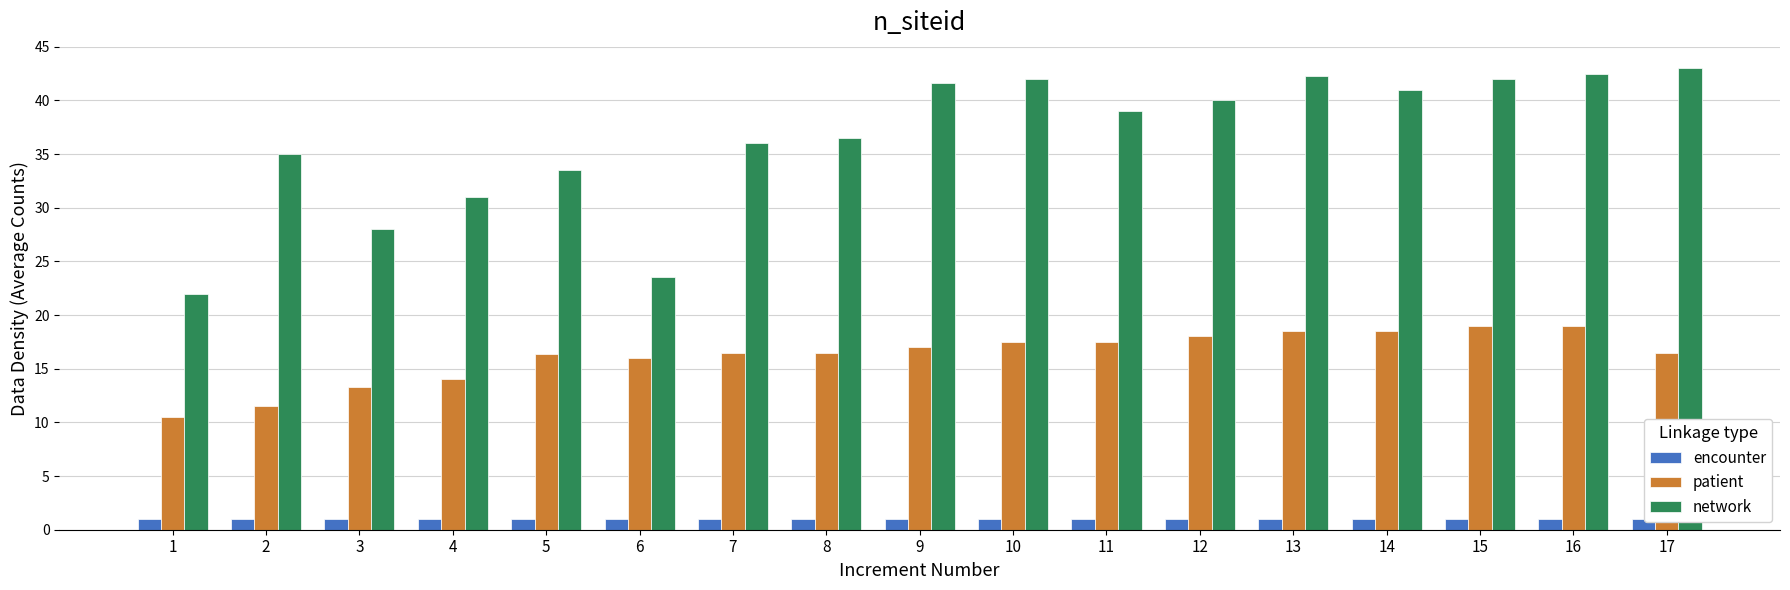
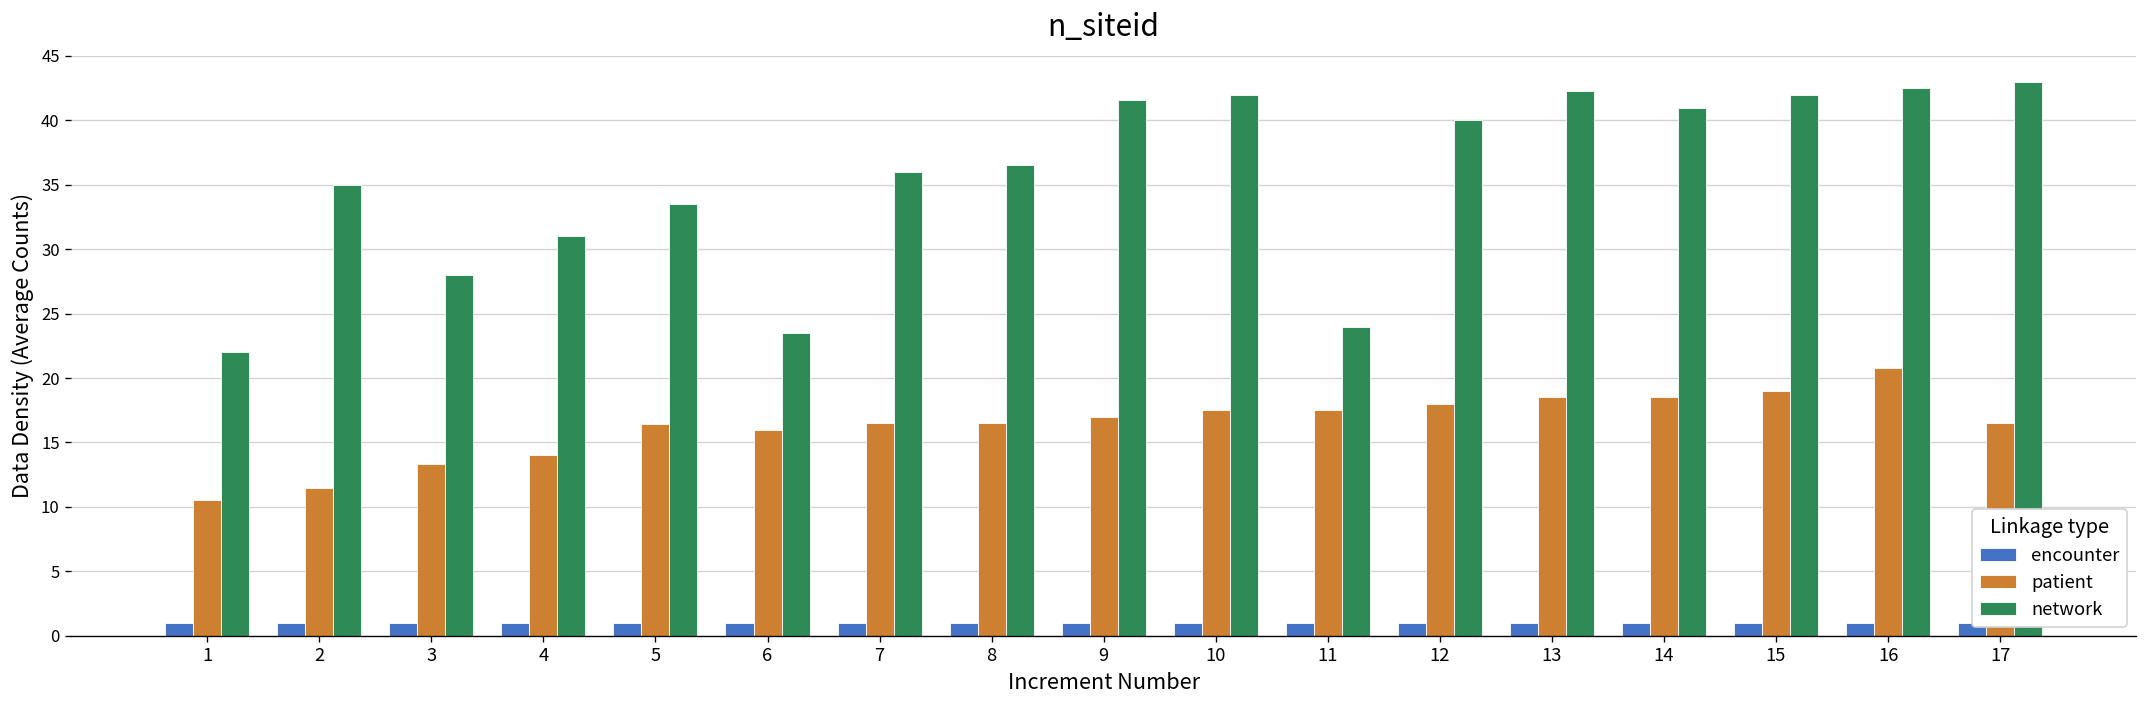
  {
    "encounter": {
      "1": 1.0,
      "2": 1.0,
      "3": 1.0,
      "4": 1.0,
      "5": 1.0,
      "6": 1.0,
      "7": 1.0,
      "8": 1.0,
      "9": 1.0,
      "10": 1.0,
      "11": 1.0,
      "12": 1.0,
      "13": 1.0,
      "14": 1.0,
      "15": 1.0,
      "16": 1.0,
      "17": 1.0
    },
    "patient": {
      "1": 10.5,
      "2": 11.5,
      "3": 13.3,
      "4": 14.0,
      "5": 16.4,
      "6": 16.0,
      "7": 16.5,
      "8": 16.5,
      "9": 17.0,
      "10": 17.5,
      "11": 17.5,
      "12": 18.0,
      "13": 18.5,
      "14": 18.5,
      "15": 19.0,
-     "16": 19.0,
+     "16": 20.8,
      "17": 16.5
    },
    "network": {
      "1": 22,
      "2": 35,
      "3": 28,
      "4": 31,
      "5": 33.5,
      "6": 23.5,
      "7": 36,
      "8": 36.5,
      "9": 41.6,
      "10": 42,
-     "11": 39,
+     "11": 24,
      "12": 40,
      "13": 42.3,
      "14": 41,
      "15": 42,
      "16": 42.5,
      "17": 43
    }
  }
